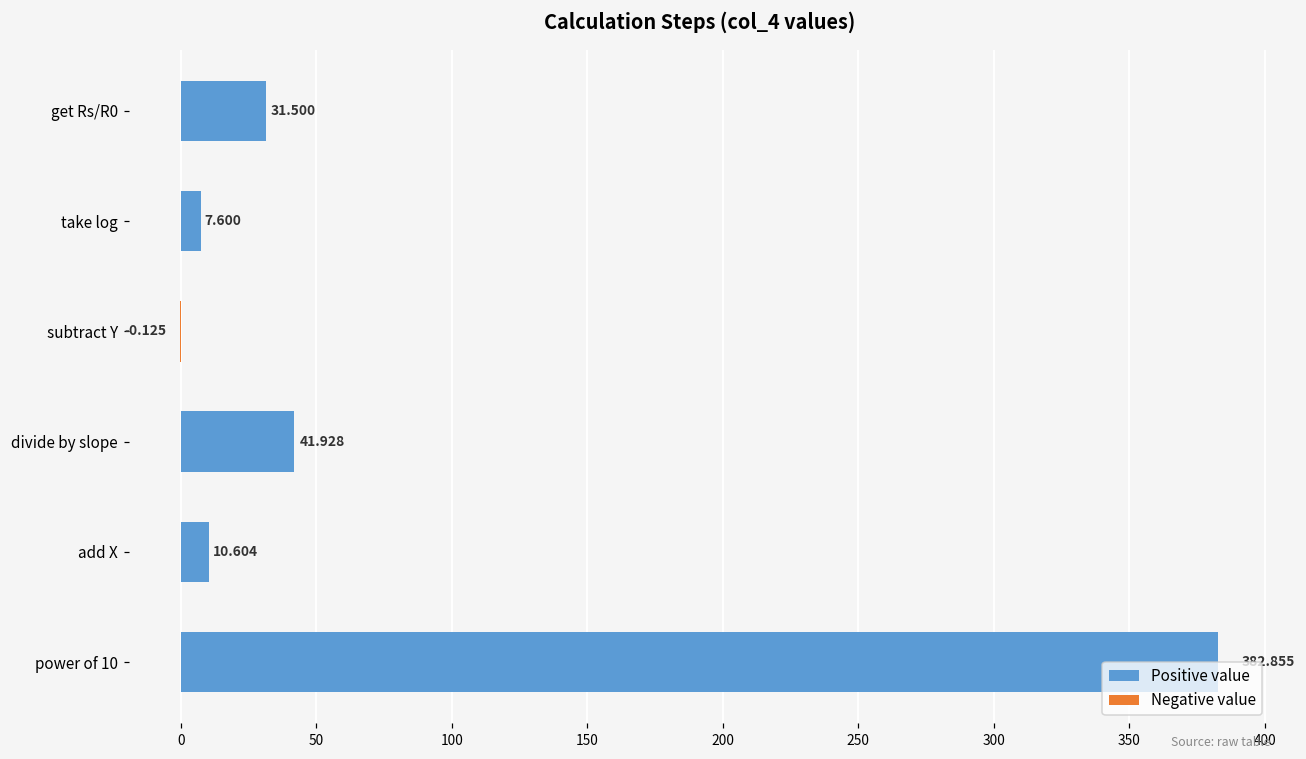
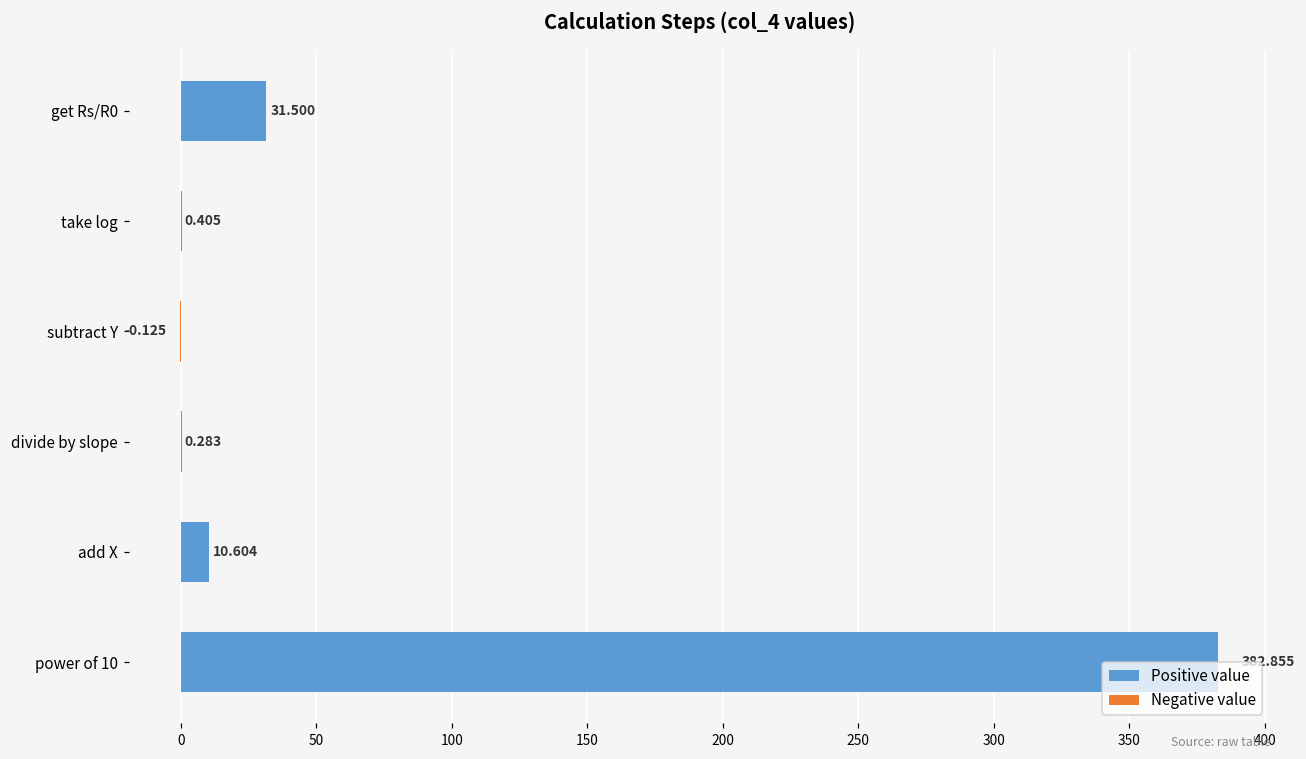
  {
    "get Rs/R0": 31.500,
-   "take log": 7.600,
+   "take log": 0.405,
    "subtract Y": -0.125,
-   "divide by slope": 41.928,
+   "divide by slope": 0.283,
    "add X": 10.604
  }
